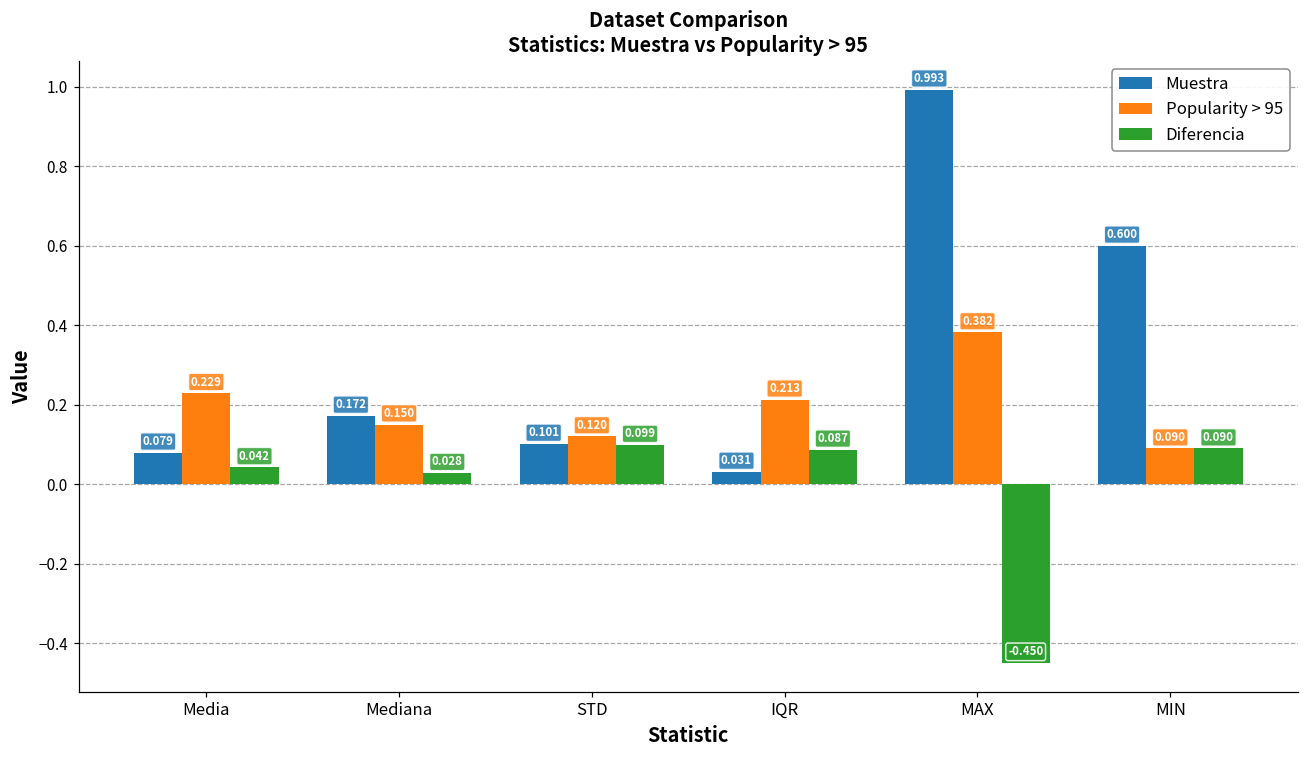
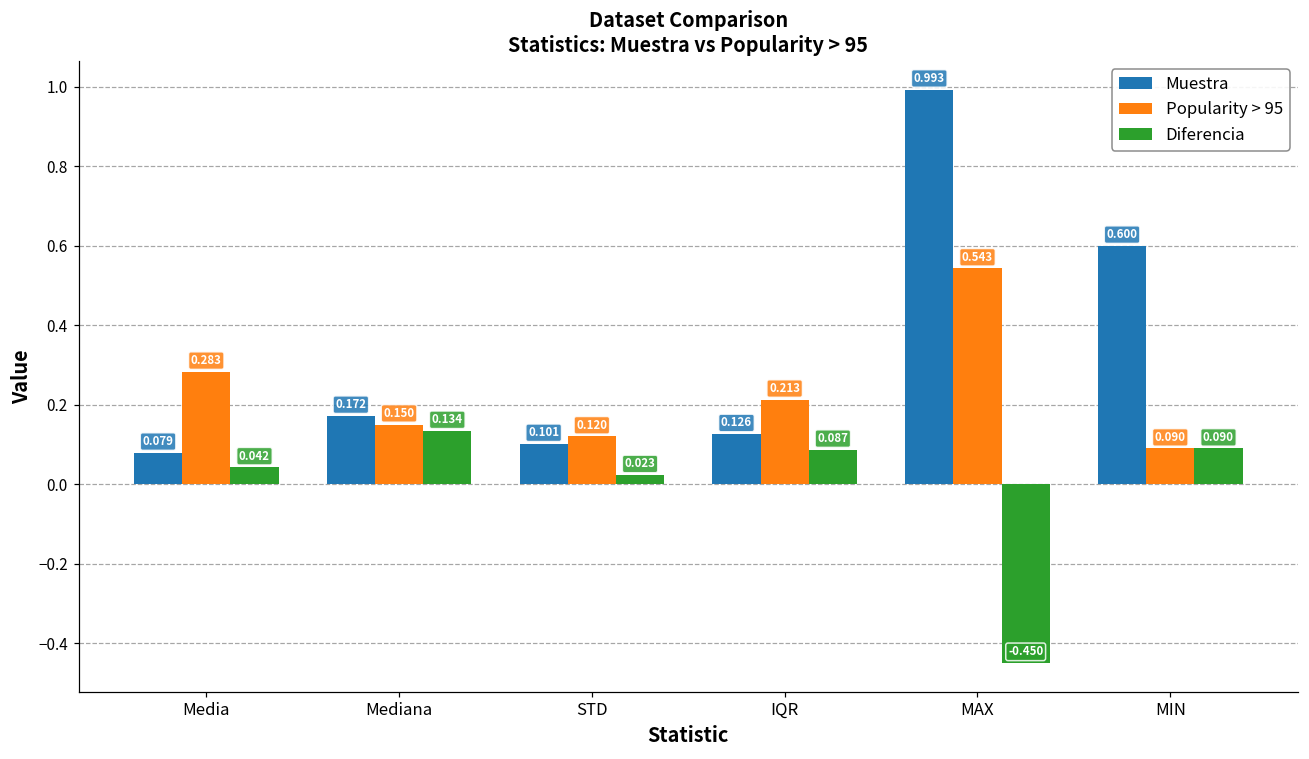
  {
    "Muestra": {
-     "IQR": 0.031
+     "IQR": 0.126
    },
    "Popularity > 95": {
-     "Media": 0.229,
-     "MAX": 0.382
+     "Media": 0.283,
+     "MAX": 0.543
    },
    "Diferencia": {
-     "Mediana": 0.028,
-     "STD": 0.099
+     "Mediana": 0.134,
+     "STD": 0.023
    }
  }
